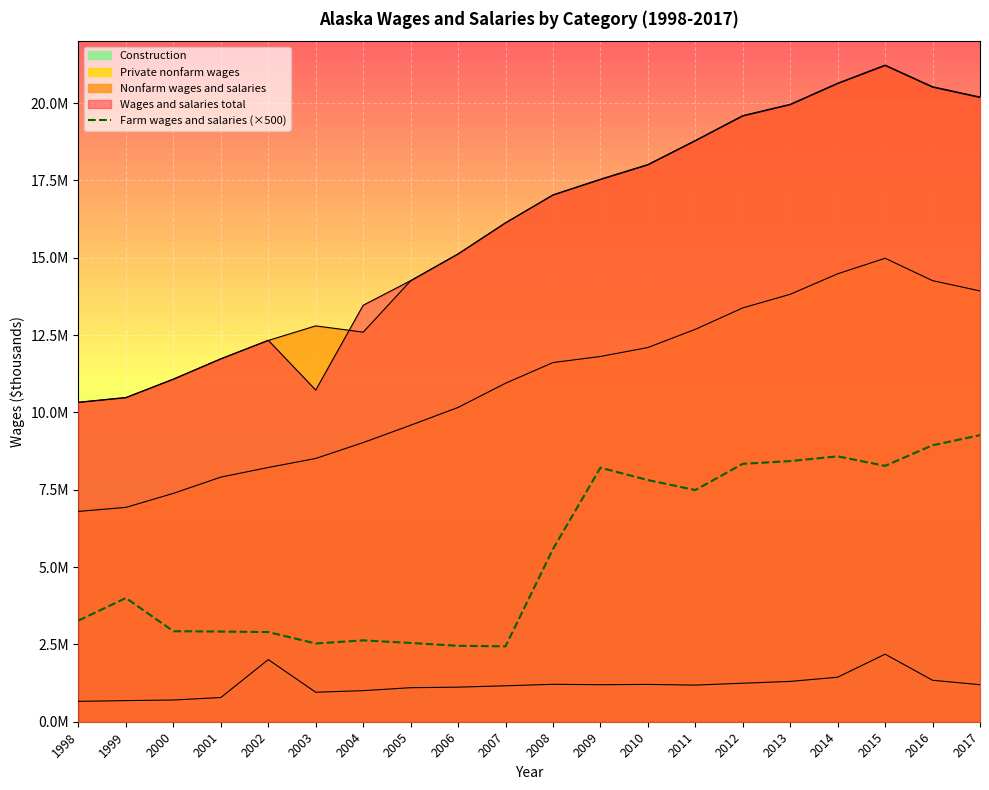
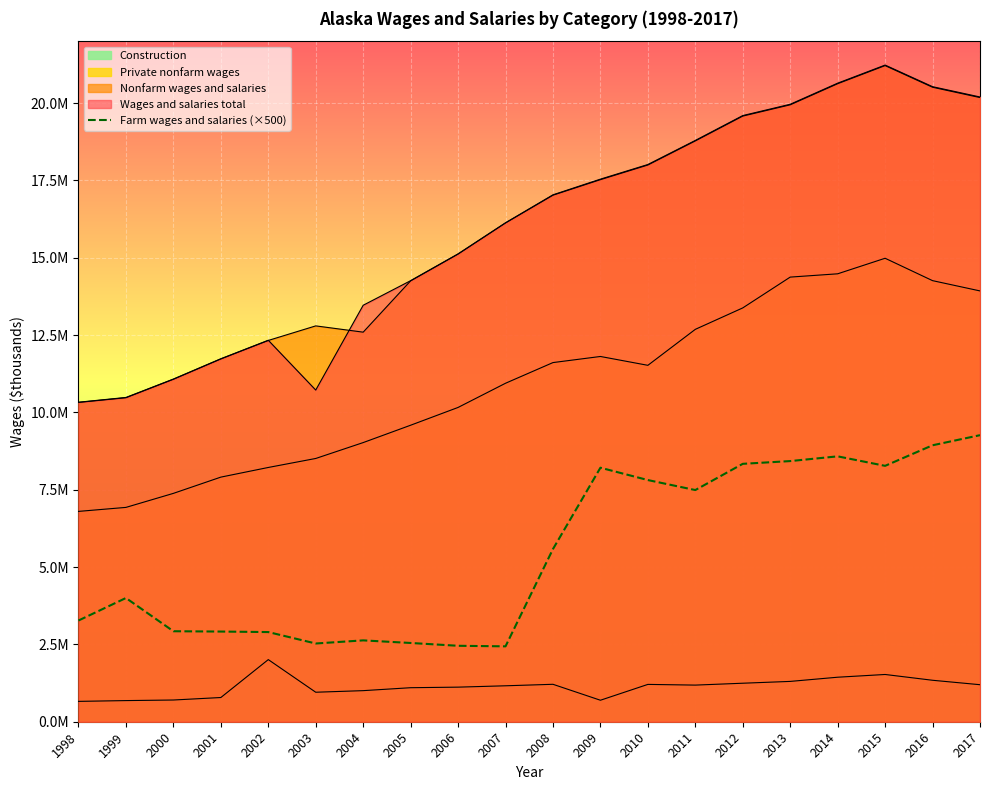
  {
    "Construction": {
      "1998": 700000,
      "1999": 700000,
      "2000": 700000,
      "2001": 800000,
      "2002": 2000000,
      "2003": 1000000,
      "2004": 1000000,
      "2005": 1100000,
      "2006": 1100000,
      "2007": 1200000,
      "2008": 1200000,
-     "2009": 1200000,
+     "2009": 700000,
      "2010": 1200000,
      "2011": 1200000,
      "2012": 1200000,
      "2013": 1300000,
      "2014": 1400000,
-     "2015": 2200000,
+     "2015": 1500000,
      "2016": 1300000,
      "2017": 1200000
    },
    "Private nonfarm wages": {
      "1998": 6800000,
      "1999": 6900000,
      "2000": 7400000,
      "2001": 7900000,
      "2002": 8200000,
      "2003": 8500000,
      "2004": 9000000,
      "2005": 9600000,
      "2006": 10200000,
      "2007": 10900000,
      "2008": 11600000,
      "2009": 11800000,
-     "2010": 12100000,
+     "2010": 11500000,
      "2011": 12700000,
      "2012": 13400000,
-     "2013": 13800000,
+     "2013": 14400000,
      "2014": 14500000,
      "2015": 15000000,
      "2016": 14300000,
      "2017": 13900000
    },
    "Nonfarm wages and salaries": {
      "2003": 12800000,
      "2004": 12600000
    },
    "Wages and salaries total": {
      "2003": 10700000,
      "2004": 13500000
    },
    "Farm wages and salaries (×500)": {
      "1998": 3300000,
      "1999": 4000000,
      "2000": 2900000,
      "2001": 2900000,
      "2002": 2900000,
      "2003": 2500000,
      "2004": 2600000,
      "2005": 2500000,
      "2006": 2500000,
      "2007": 2400000,
      "2008": 5600000,
      "2009": 8200000,
      "2010": 7800000,
      "2011": 7500000,
      "2012": 8300000,
      "2013": 8400000,
      "2014": 8600000,
      "2015": 8300000,
      "2016": 8900000,
      "2017": 9300000
    }
  }
